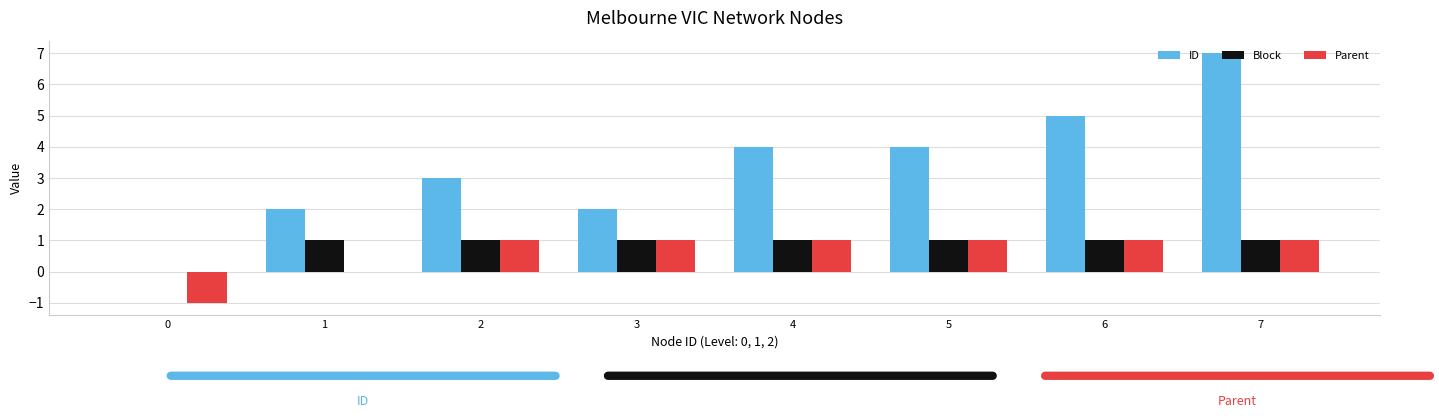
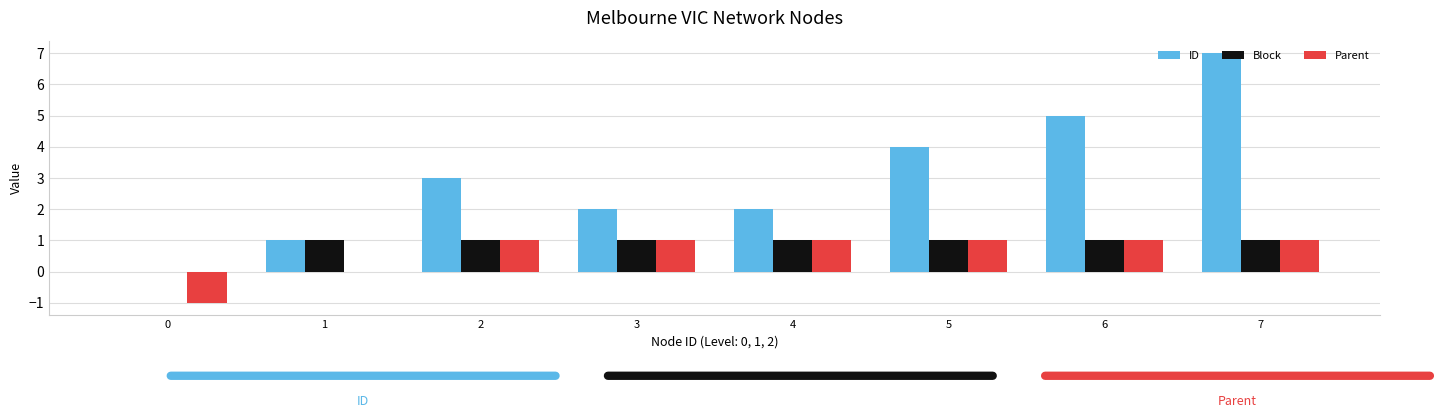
  {
    "ID": {
      "0": 0,
-     "1": 2,
+     "1": 1,
      "2": 3,
      "3": 2,
-     "4": 4,
+     "4": 2,
      "5": 4,
      "6": 5,
      "7": 7
    },
    "Block": {
      "0": 0,
      "1": 1,
      "2": 1,
      "3": 1,
      "4": 1,
      "5": 1,
      "6": 1,
      "7": 1
    },
    "Parent": {
      "0": -1,
      "1": 0,
      "2": 1,
      "3": 1,
      "4": 1,
      "5": 1,
      "6": 1,
      "7": 1
    }
  }
